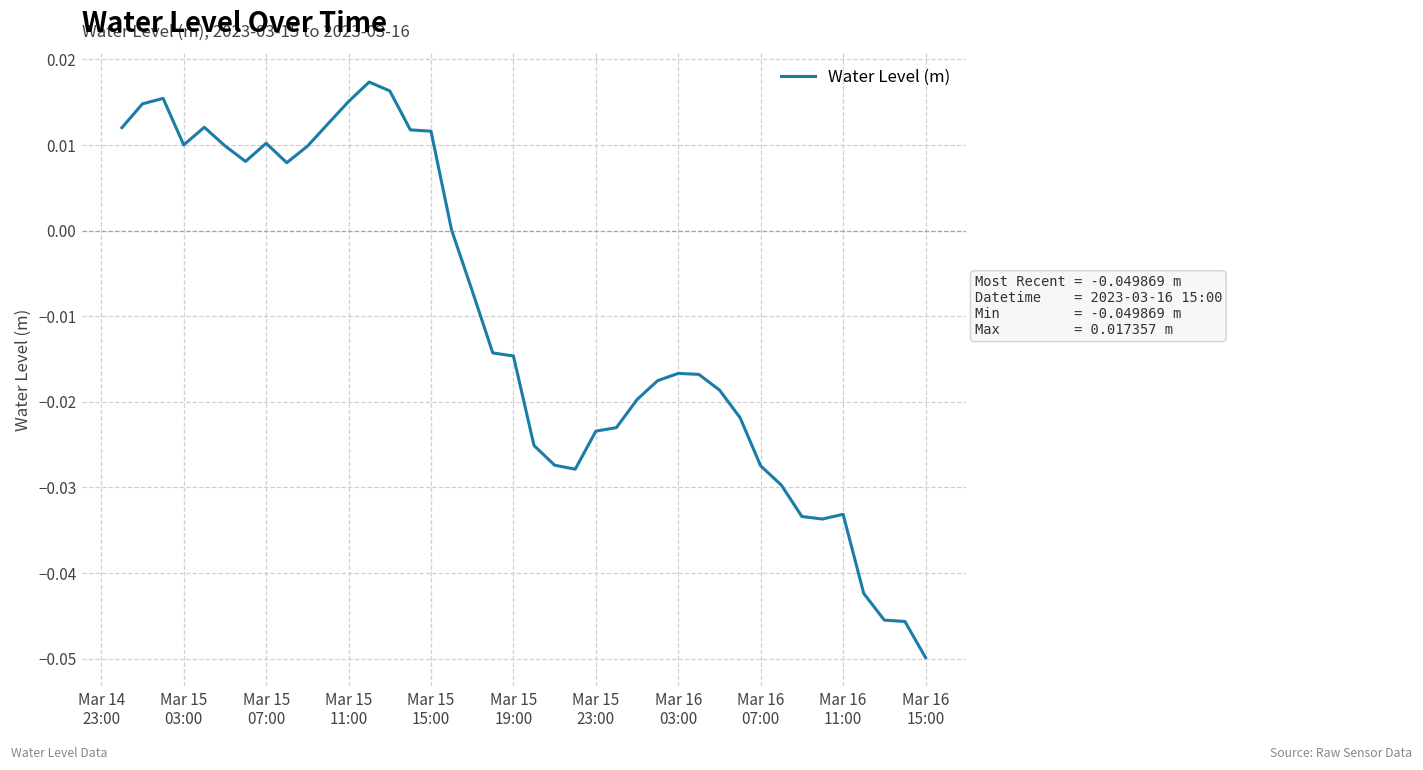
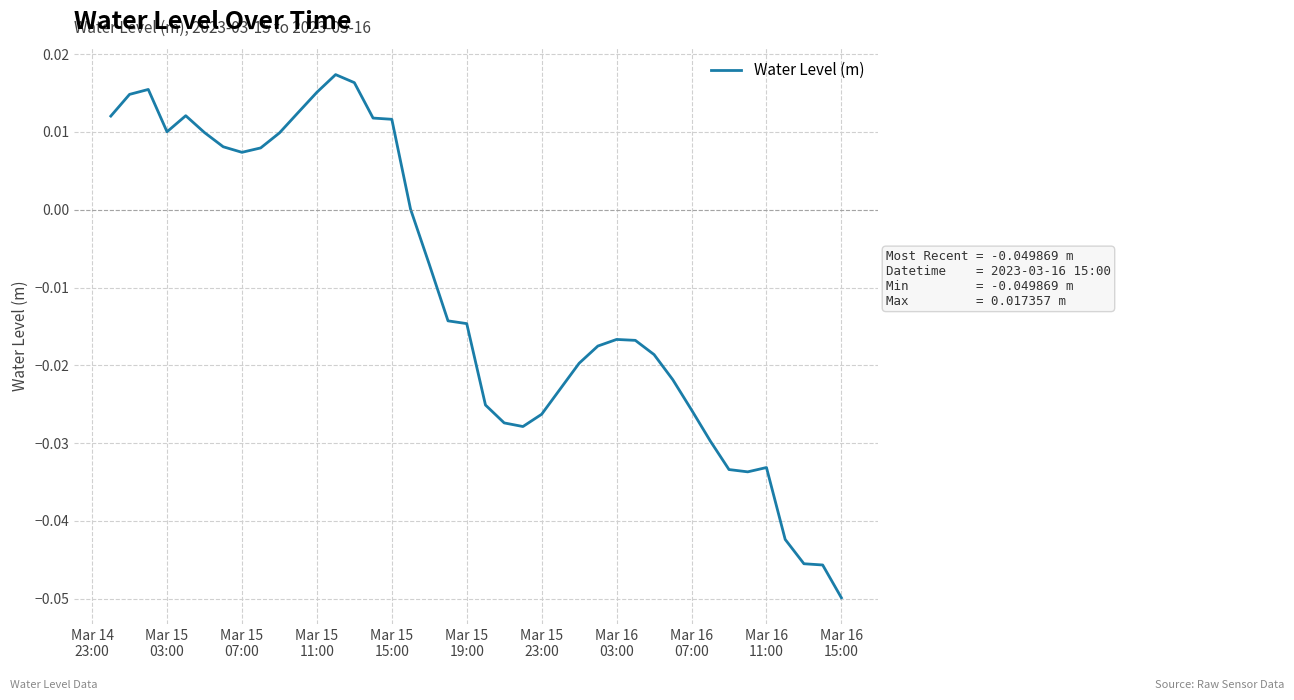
  {
    "Mar 15 03:00": 0.010,
-   "Mar 15 07:00": 0.010,
+   "Mar 15 07:00": 0.007,
    "Mar 15 11:00": 0.015,
    "Mar 15 15:00": 0.012,
    "Mar 15 19:00": -0.015,
-   "Mar 15 23:00": -0.023,
+   "Mar 15 23:00": -0.026,
    "Mar 16 03:00": -0.017,
-   "Mar 16 07:00": -0.027,
+   "Mar 16 07:00": -0.026,
    "Mar 16 11:00": -0.033,
    "Mar 16 15:00": -0.050
  }
